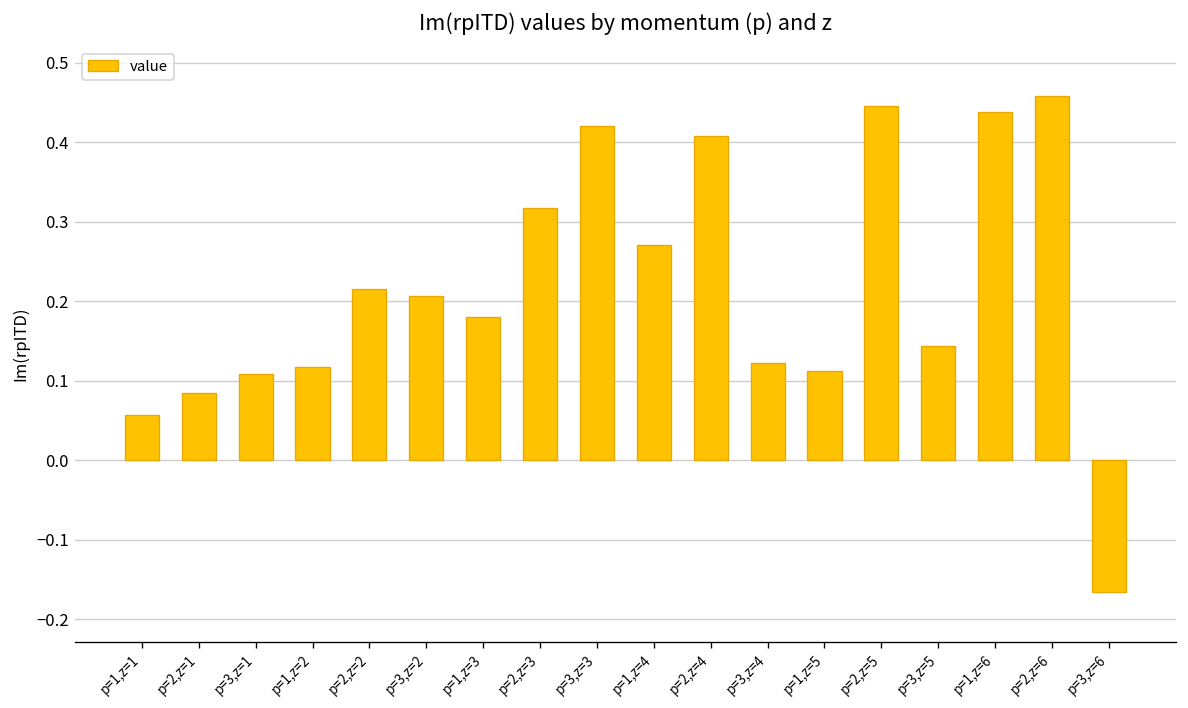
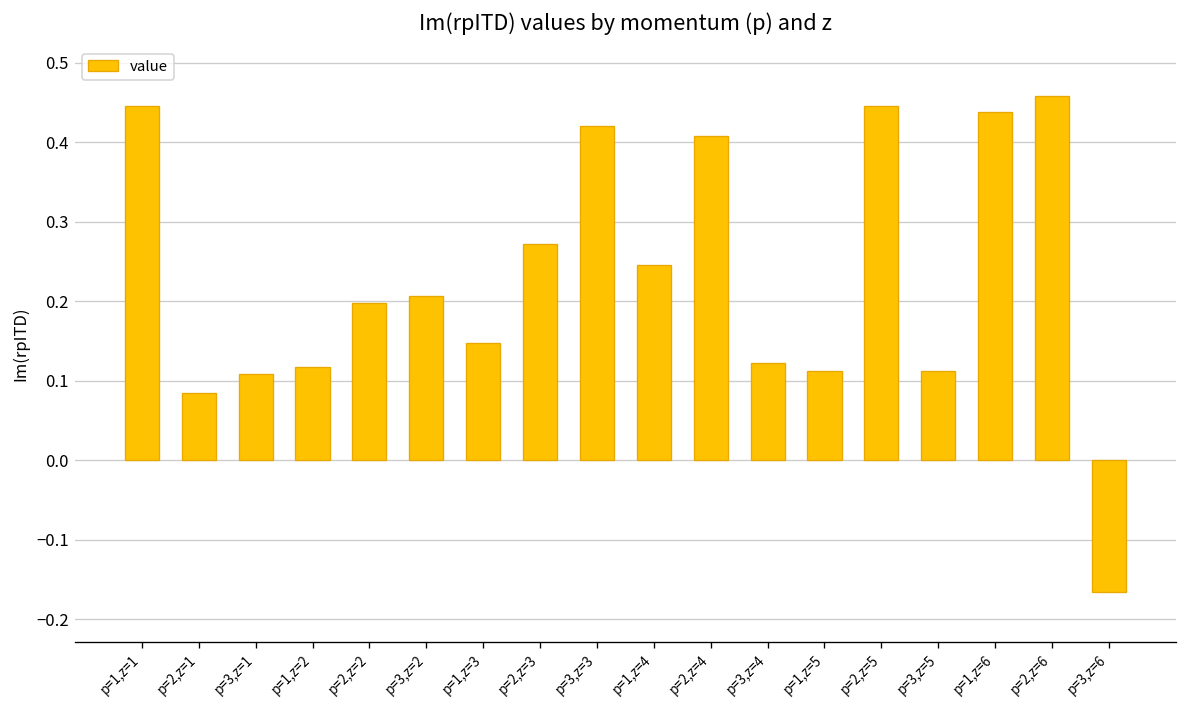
  {
-   "p=1,z=1": 0.06,
+   "p=1,z=1": 0.45,
    "p=2,z=1": 0.08,
    "p=3,z=1": 0.11,
    "p=1,z=2": 0.12,
-   "p=2,z=2": 0.22,
+   "p=2,z=2": 0.20,
    "p=3,z=2": 0.21,
-   "p=1,z=3": 0.18,
-   "p=2,z=3": 0.32,
+   "p=1,z=3": 0.15,
+   "p=2,z=3": 0.27,
    "p=3,z=3": 0.42,
-   "p=1,z=4": 0.27,
+   "p=1,z=4": 0.25,
    "p=2,z=4": 0.41,
    "p=3,z=4": 0.12,
    "p=1,z=5": 0.11,
    "p=2,z=5": 0.45,
-   "p=3,z=5": 0.14,
+   "p=3,z=5": 0.11,
    "p=1,z=6": 0.44,
    "p=2,z=6": 0.46,
    "p=3,z=6": -0.17
  }
